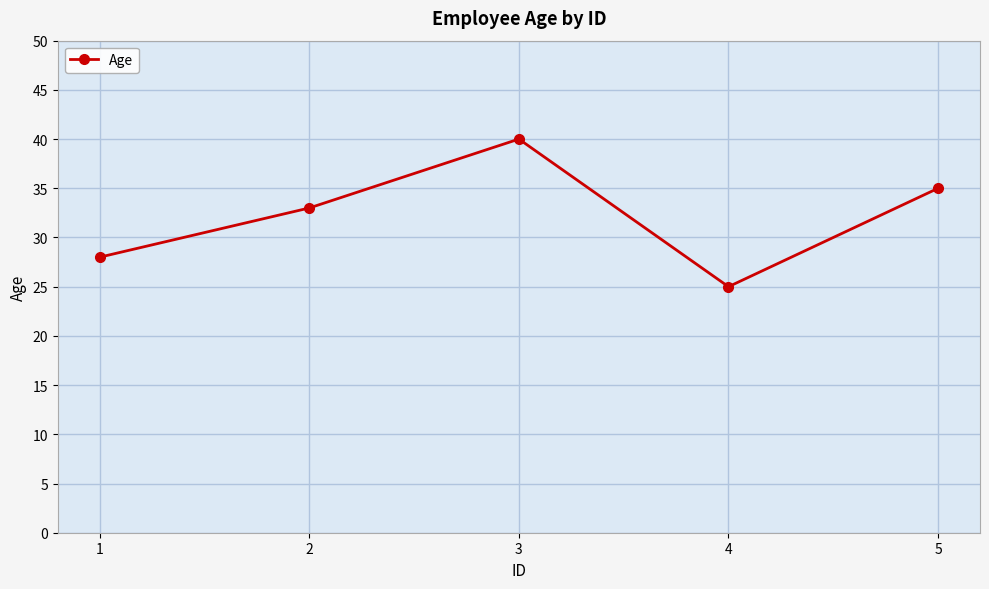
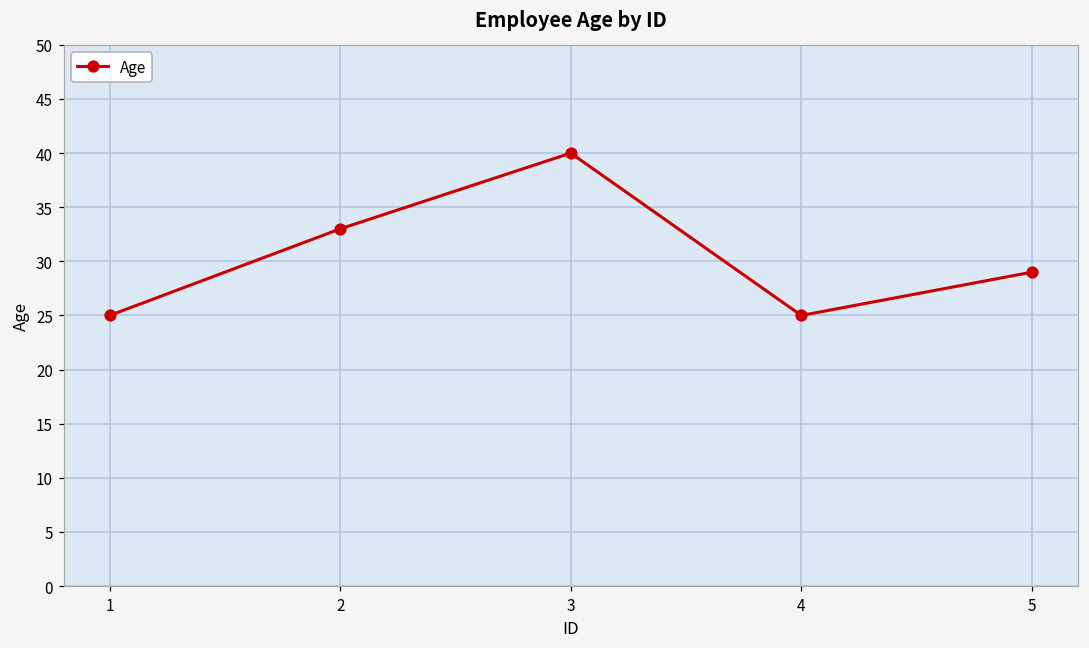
  {
-   "1": 28,
+   "1": 25,
    "2": 33,
    "3": 40,
    "4": 25,
-   "5": 35
+   "5": 29
  }
